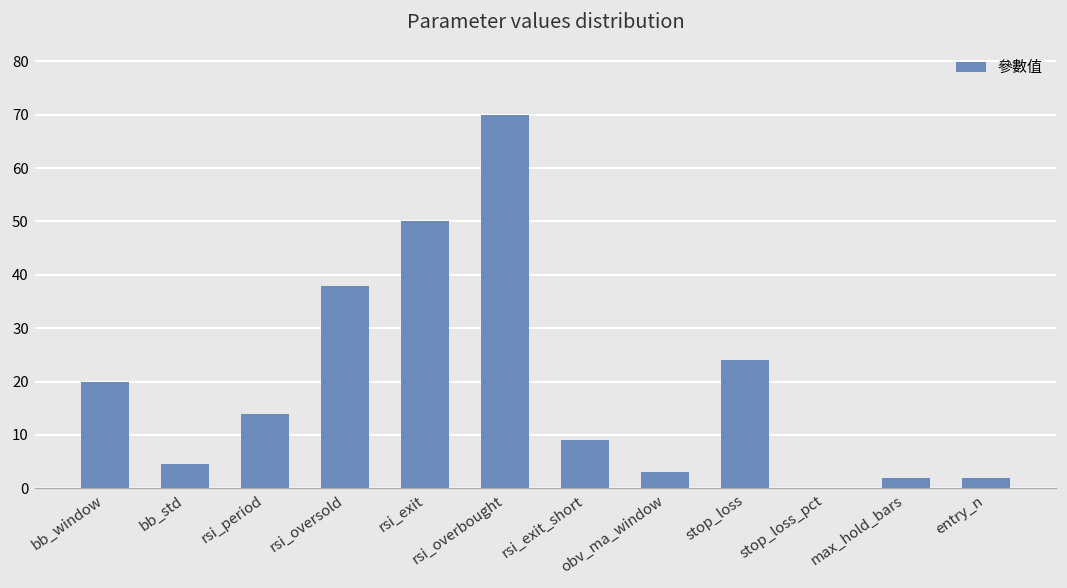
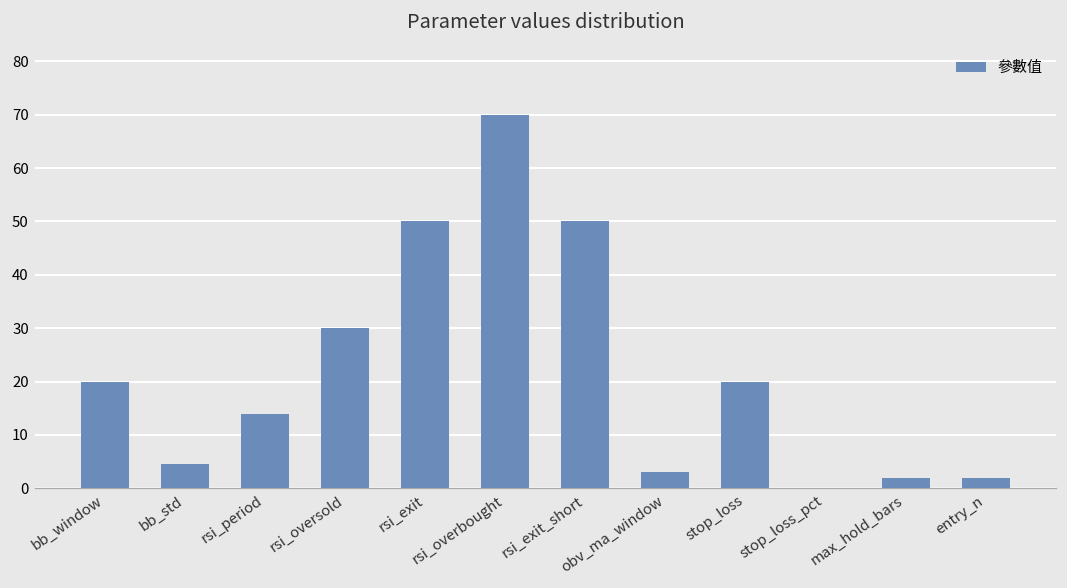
  {
    "bb_window": 20,
    "bb_std": 5,
    "rsi_period": 14,
-   "rsi_oversold": 38,
+   "rsi_oversold": 30,
    "rsi_exit": 50,
    "rsi_overbought": 70,
-   "rsi_exit_short": 9,
+   "rsi_exit_short": 50,
    "obv_ma_window": 3,
-   "stop_loss": 24,
+   "stop_loss": 20,
    "max_hold_bars": 2,
    "entry_n": 2
  }
